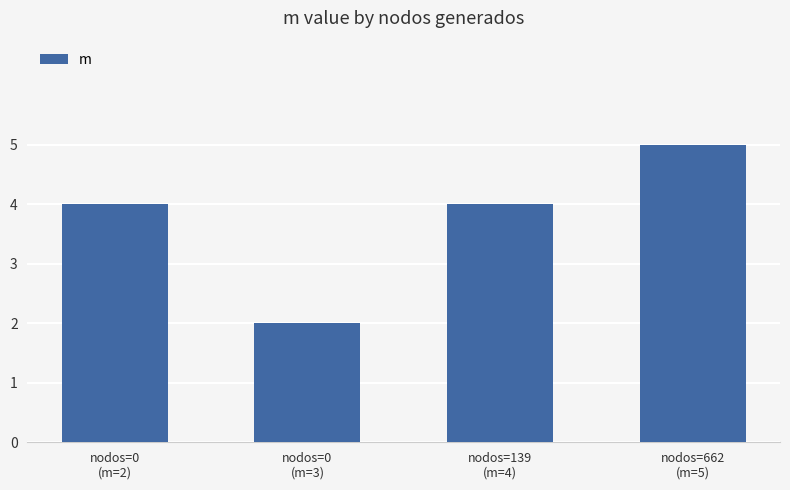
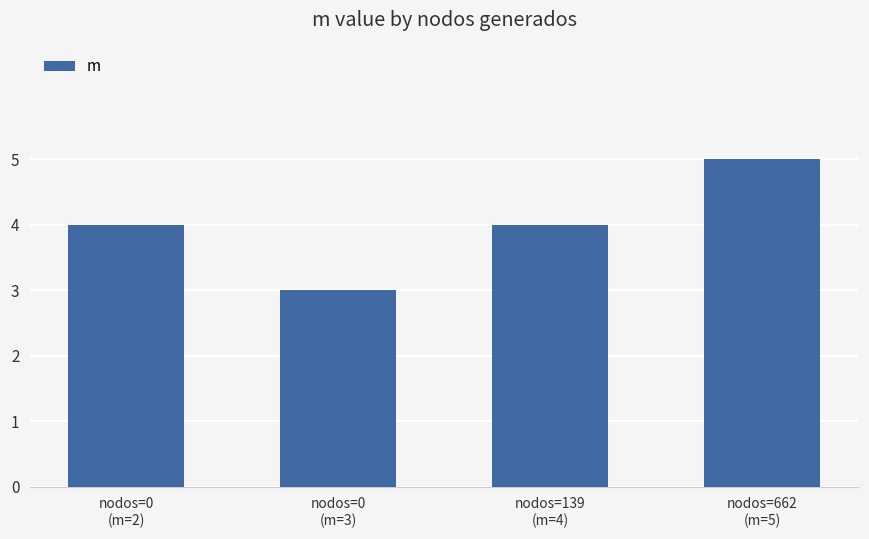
  {
    "nodos=0 (m=2)": 4,
-   "nodos=0 (m=3)": 2,
+   "nodos=0 (m=3)": 3,
    "nodos=139 (m=4)": 4,
    "nodos=662 (m=5)": 5
  }
